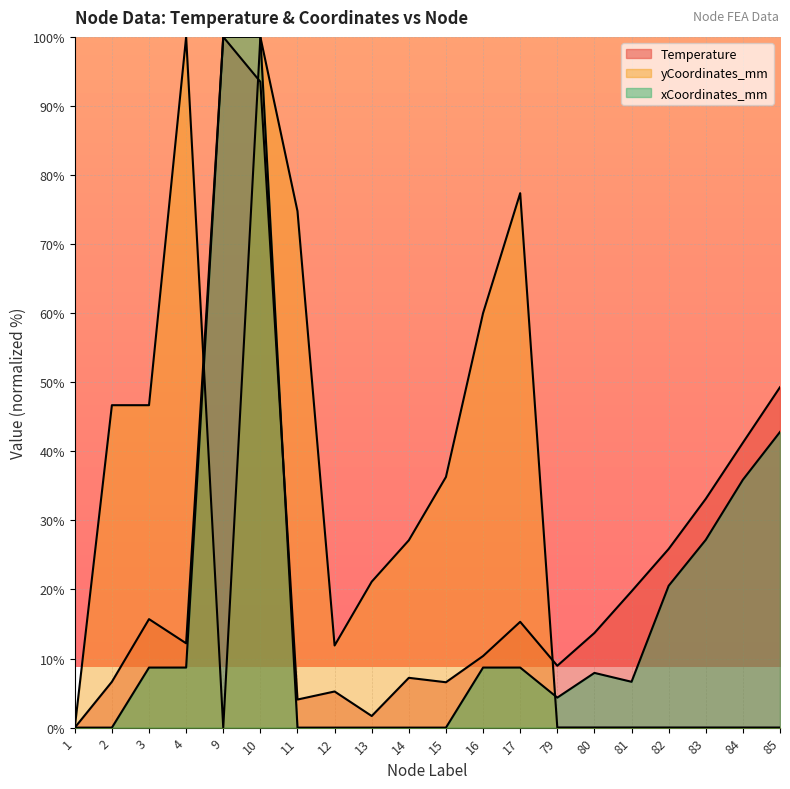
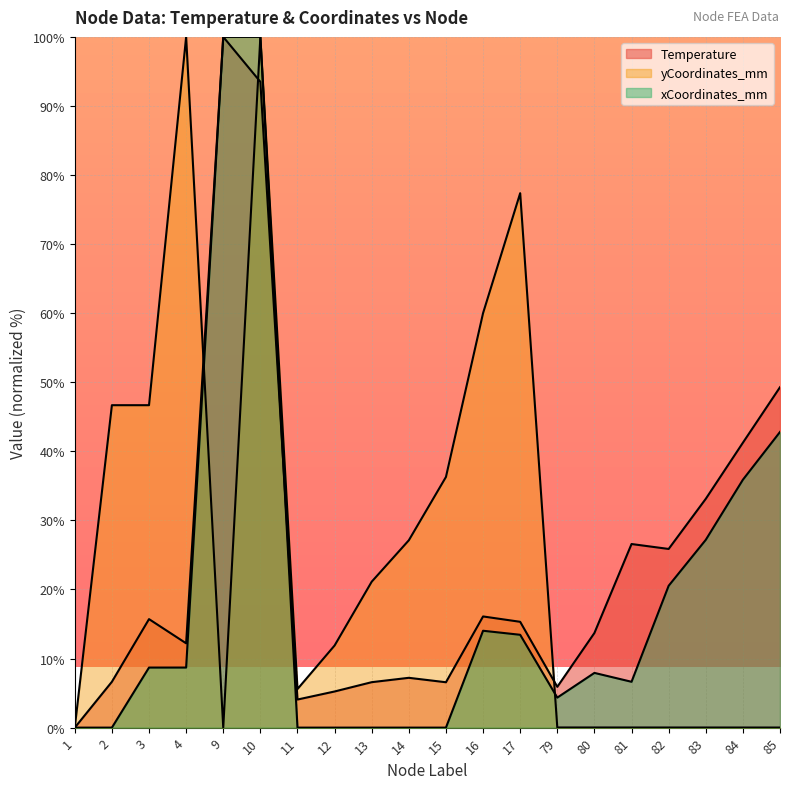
  {
    "Temperature": {
      "2": "7%",
      "3": "16%",
      "4": "12%",
      "10": "93%",
      "11": "4%",
      "12": "5%",
-     "13": "2%",
+     "13": "7%",
      "14": "7%",
      "15": "7%",
-     "16": "10%",
+     "16": "16%",
      "17": "15%",
-     "79": "9%",
+     "79": "6%",
      "80": "14%",
-     "81": "20%",
+     "81": "27%",
      "82": "26%",
      "83": "33%",
      "84": "41%",
      "85": "49%"
    },
    "yCoordinates_mm": {
      "2": "47%",
      "3": "47%",
      "4": "100%",
      "9": "0%",
-     "11": "75%",
+     "11": "6%",
      "12": "12%",
      "13": "21%",
      "14": "27%",
      "15": "36%",
      "16": "60%",
      "17": "77%",
      "79": "0%",
      "80": "0%",
      "81": "0%",
      "82": "0%",
      "83": "0%",
      "84": "0%",
      "85": "0%"
    },
    "xCoordinates_mm": {
      "2": "0%",
      "3": "9%",
      "4": "9%",
      "11": "0%",
      "12": "0%",
      "13": "0%",
      "14": "0%",
      "15": "0%",
-     "16": "9%",
-     "17": "9%",
+     "16": "14%",
+     "17": "13%",
      "79": "4%",
      "80": "8%",
      "81": "7%",
      "82": "21%",
      "83": "27%",
      "84": "36%",
      "85": "43%"
    }
  }
